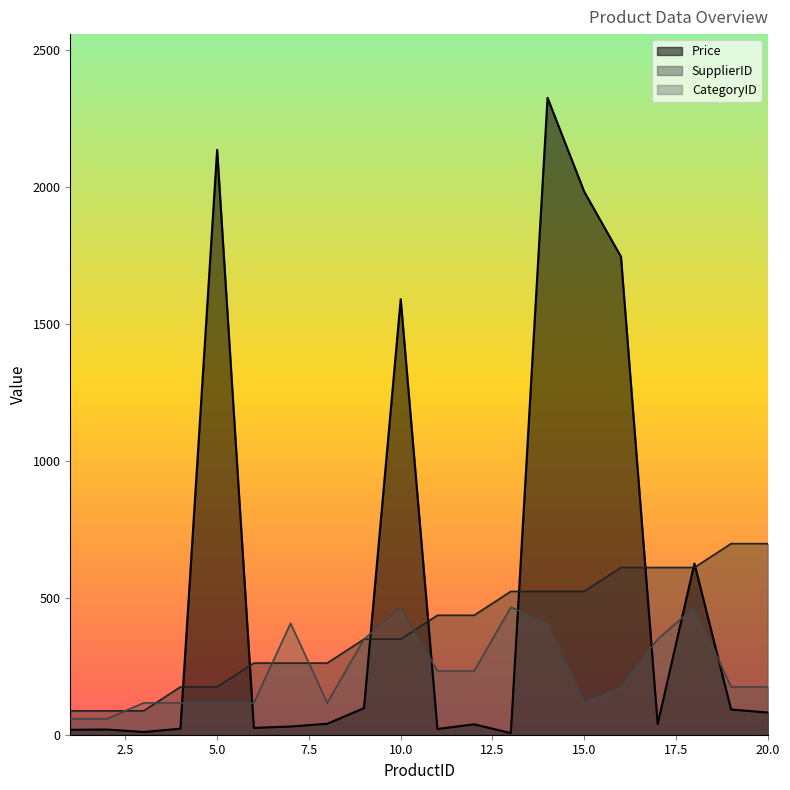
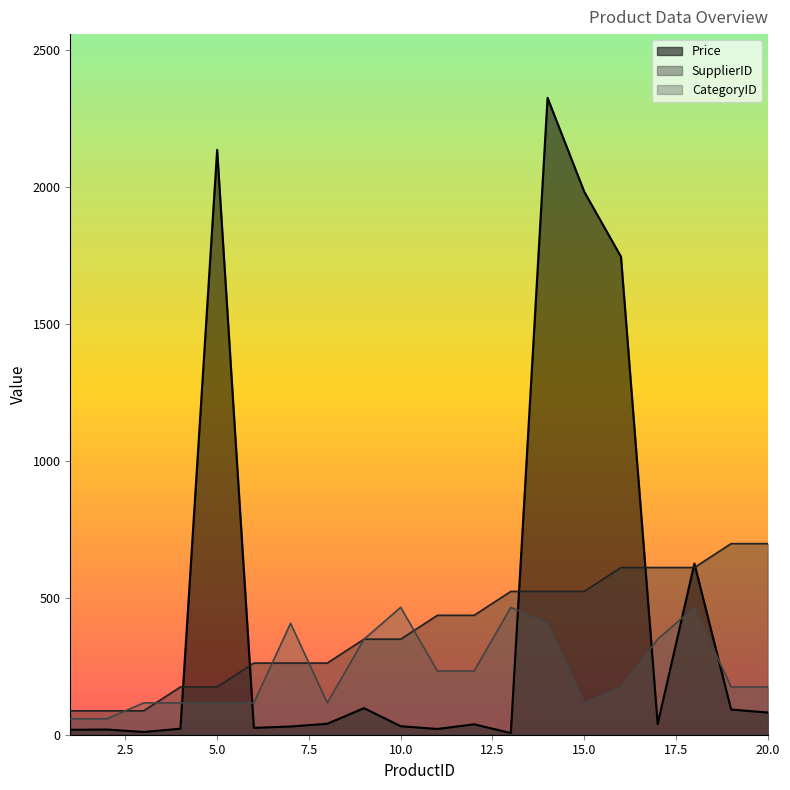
  {
    "Price": {
      "5.0": 2140,
-     "10.0": 1590,
+     "10.0": 30,
      "15.0": 1980,
      "20.0": 80
    }
  }
